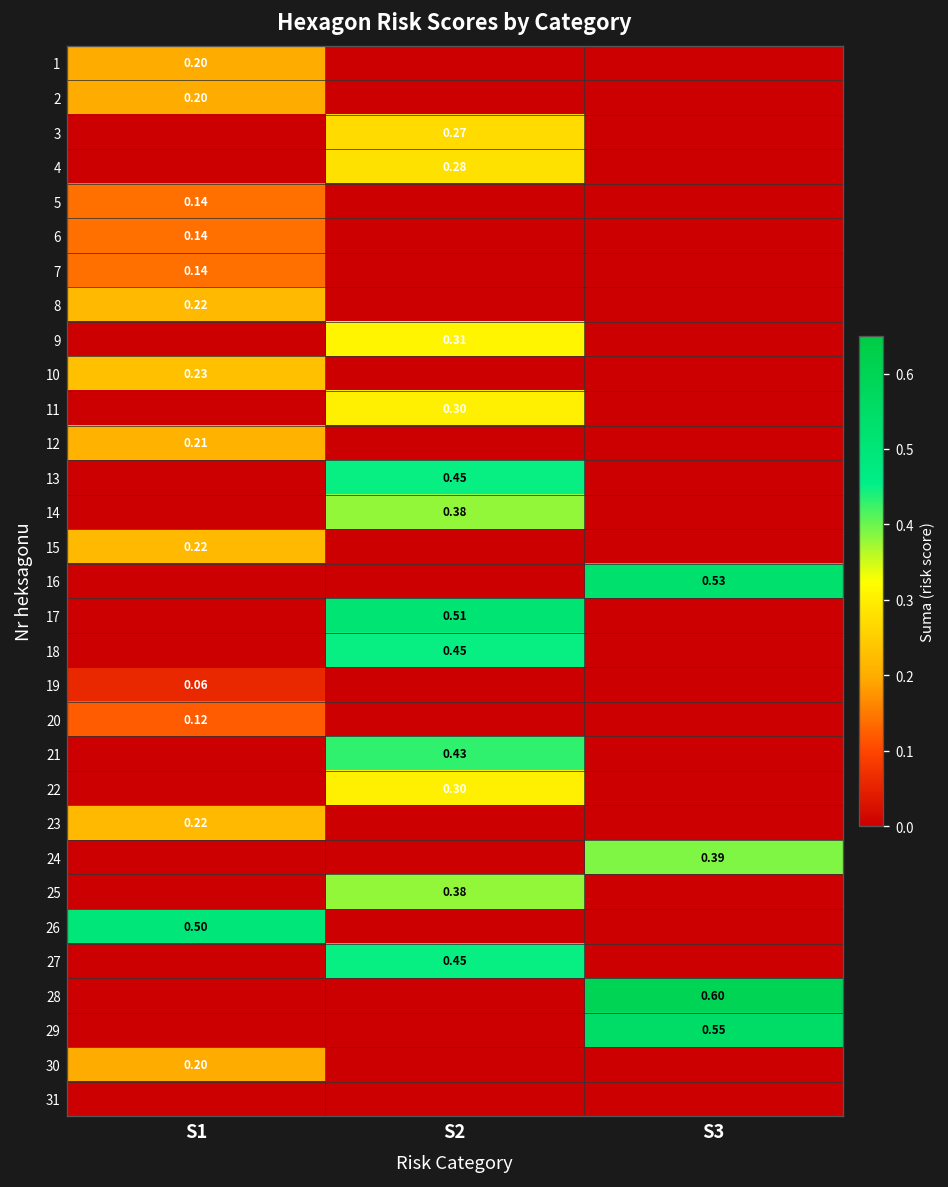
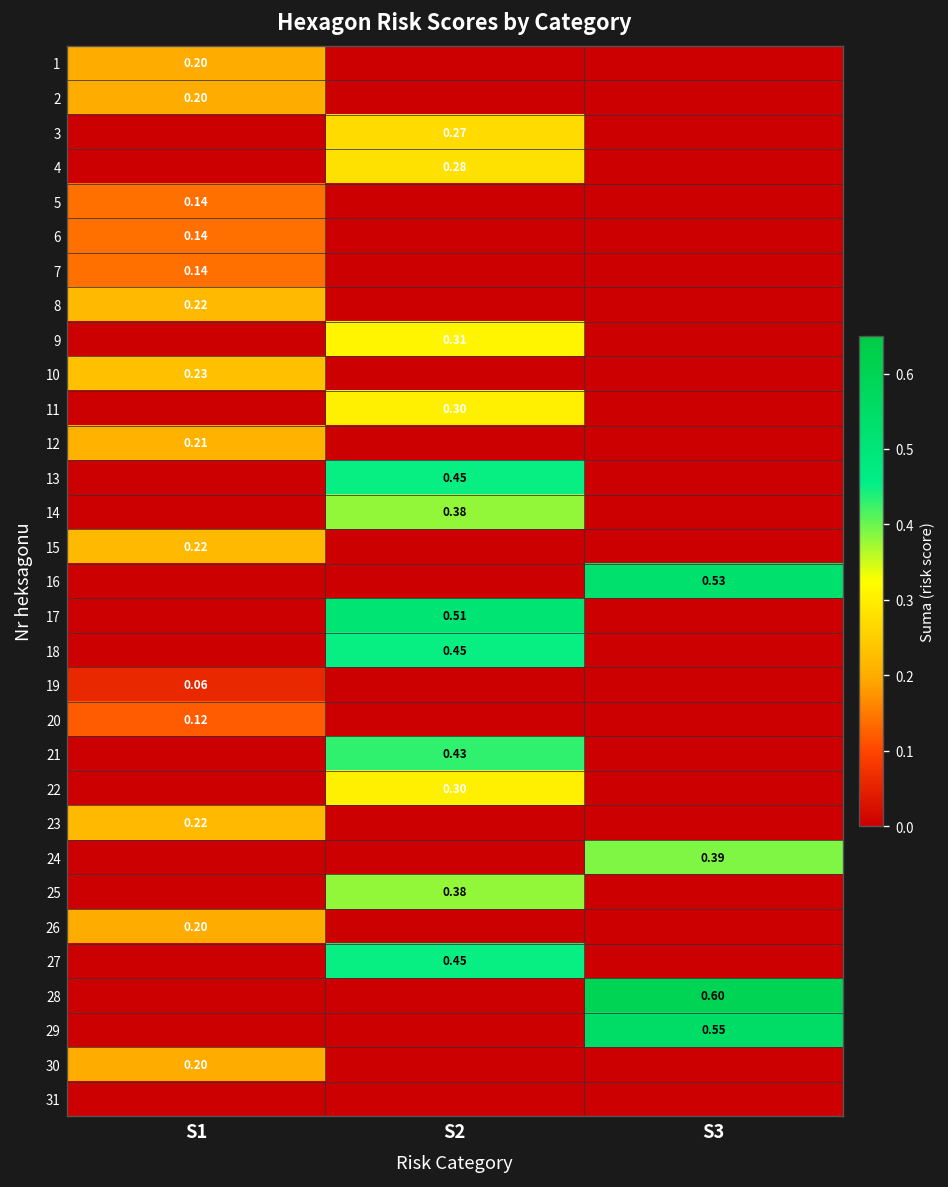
  {
    "1": {
      "S1": 0.20
    },
    "2": {
      "S1": 0.20
    },
    "3": {
      "S2": 0.27
    },
    "4": {
      "S2": 0.28
    },
    "5": {
      "S1": 0.14
    },
    "6": {
      "S1": 0.14
    },
    "7": {
      "S1": 0.14
    },
    "8": {
      "S1": 0.22
    },
    "9": {
      "S2": 0.31
    },
    "10": {
      "S1": 0.23
    },
    "11": {
      "S2": 0.30
    },
    "12": {
      "S1": 0.21
    },
    "13": {
      "S2": 0.45
    },
    "14": {
      "S2": 0.38
    },
    "15": {
      "S1": 0.22
    },
    "16": {
      "S3": 0.53
    },
    "17": {
      "S2": 0.51
    },
    "18": {
      "S2": 0.45
    },
    "19": {
      "S1": 0.06
    },
    "20": {
      "S1": 0.12
    },
    "21": {
      "S2": 0.43
    },
    "22": {
      "S2": 0.30
    },
    "23": {
      "S1": 0.22
    },
    "24": {
      "S3": 0.39
    },
    "25": {
      "S2": 0.38
    },
    "26": {
-     "S1": 0.50
+     "S1": 0.20
    },
    "27": {
      "S2": 0.45
    },
    "28": {
      "S3": 0.60
    },
    "29": {
      "S3": 0.55
    },
    "30": {
      "S1": 0.20
    }
  }
